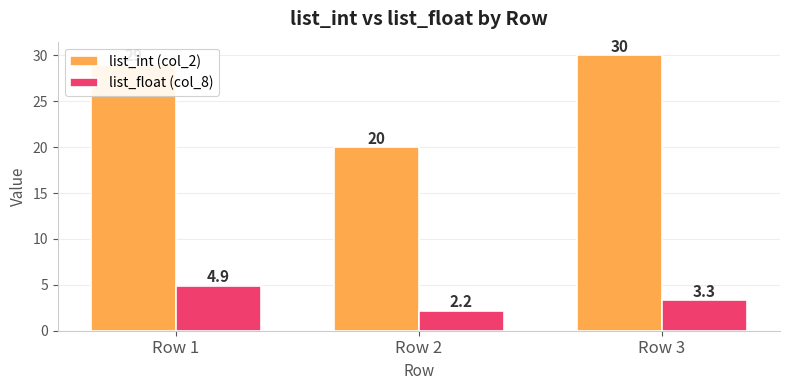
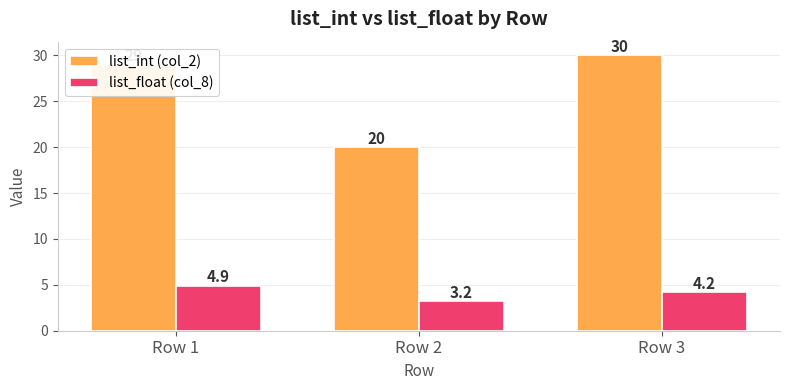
  {
    "list_int (col_2)": {
      "Row 2": 20,
      "Row 3": 30
    },
    "list_float (col_8)": {
      "Row 1": 4.9,
-     "Row 2": 2.2,
-     "Row 3": 3.3
+     "Row 2": 3.2,
+     "Row 3": 4.2
    }
  }
